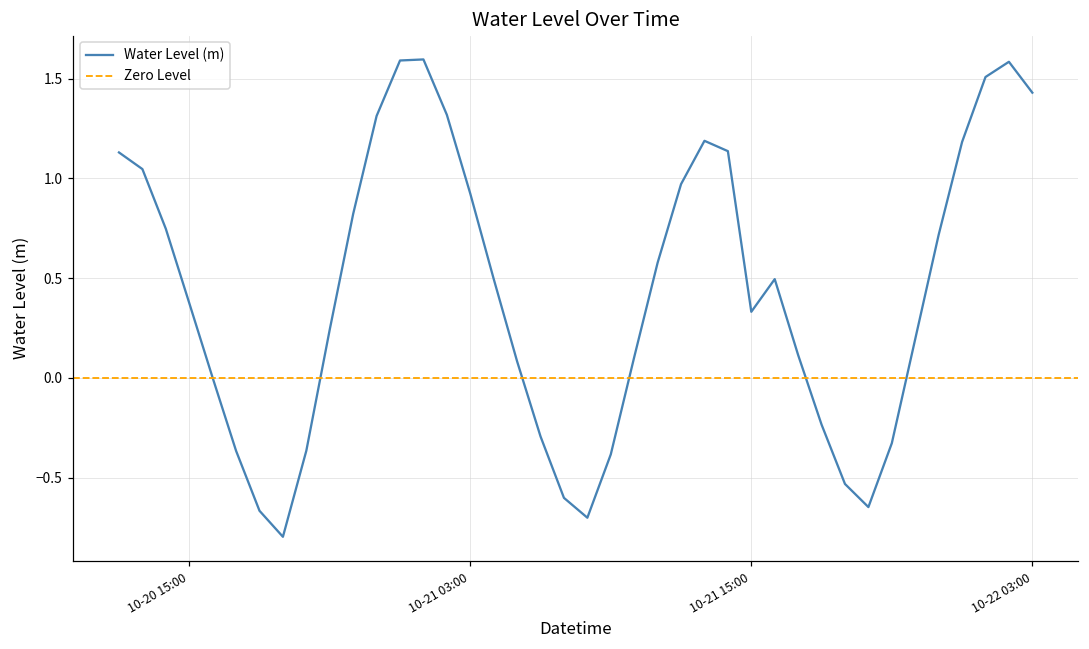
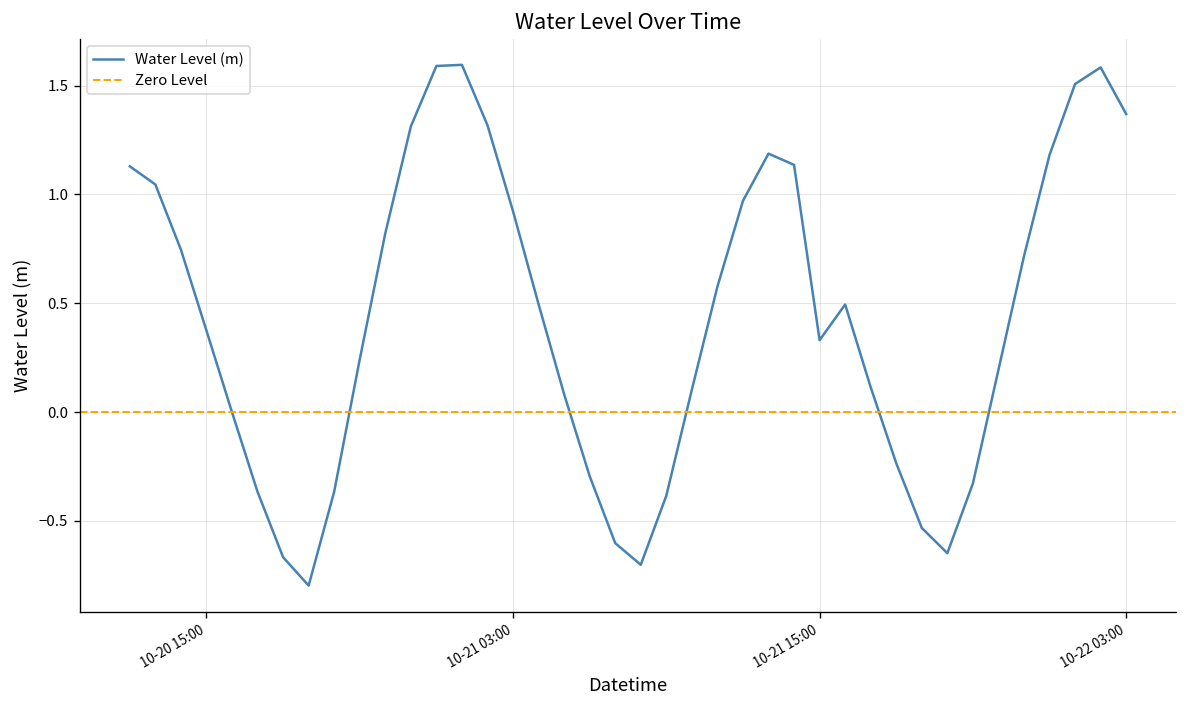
  {
    "10-20 15:00": 0.37,
    "10-21 03:00": 0.92,
    "10-21 15:00": 0.33,
-   "10-22 03:00": 1.43
+   "10-22 03:00": 1.37
  }
